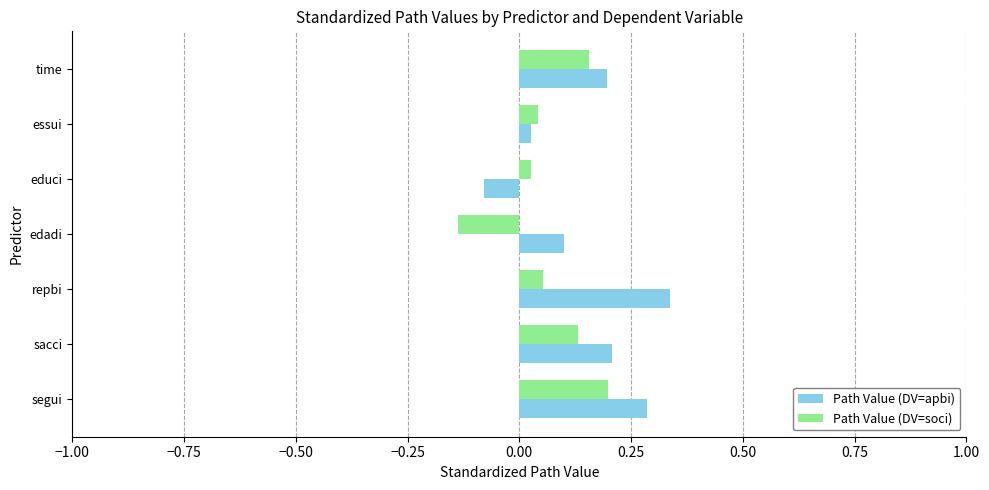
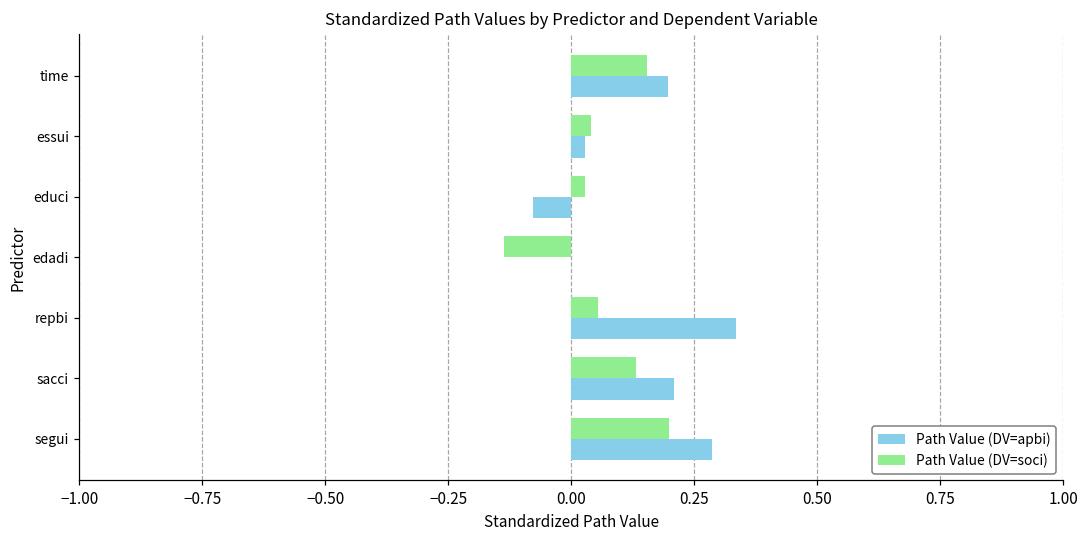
  {
    "Path Value (DV=apbi)": {
      "time": 0.2,
      "essui": 0.03,
      "educi": -0.08,
-     "edadi": 0.1,
+     "edadi": 0.0,
      "repbi": 0.34,
      "sacci": 0.21,
      "segui": 0.29
    },
    "Path Value (DV=soci)": {
      "time": 0.16,
      "essui": 0.04,
      "educi": 0.03,
      "edadi": -0.14,
      "repbi": 0.05,
      "sacci": 0.13,
      "segui": 0.2
    }
  }
